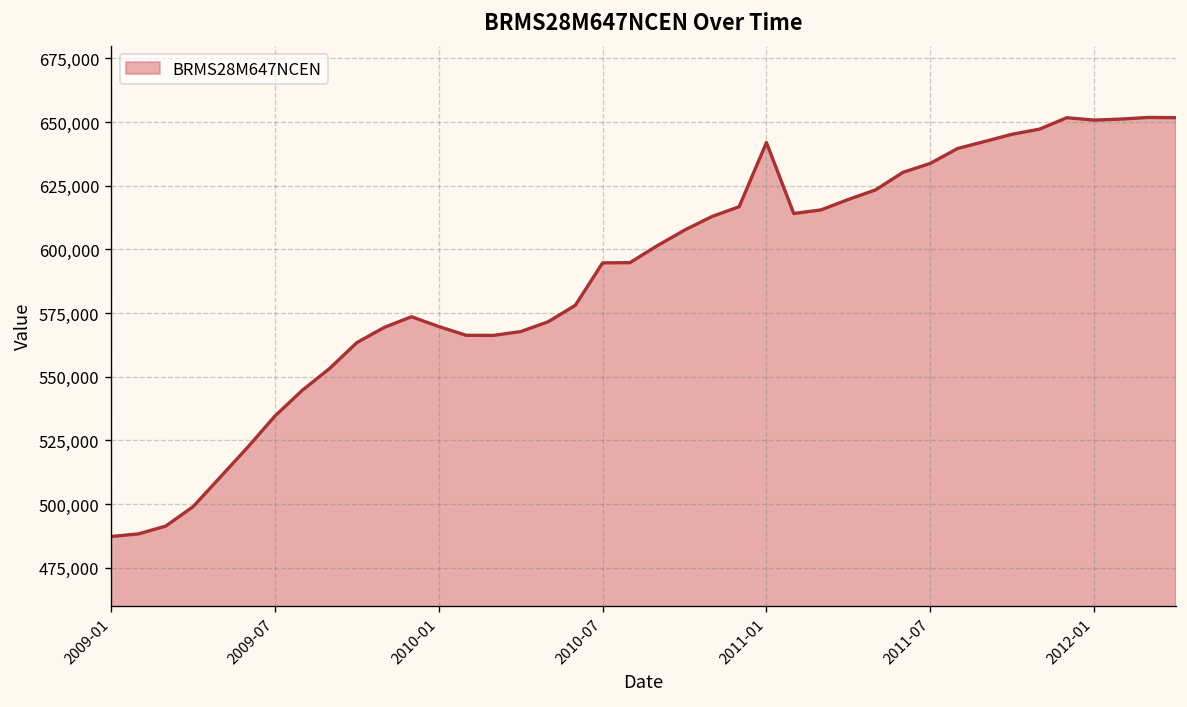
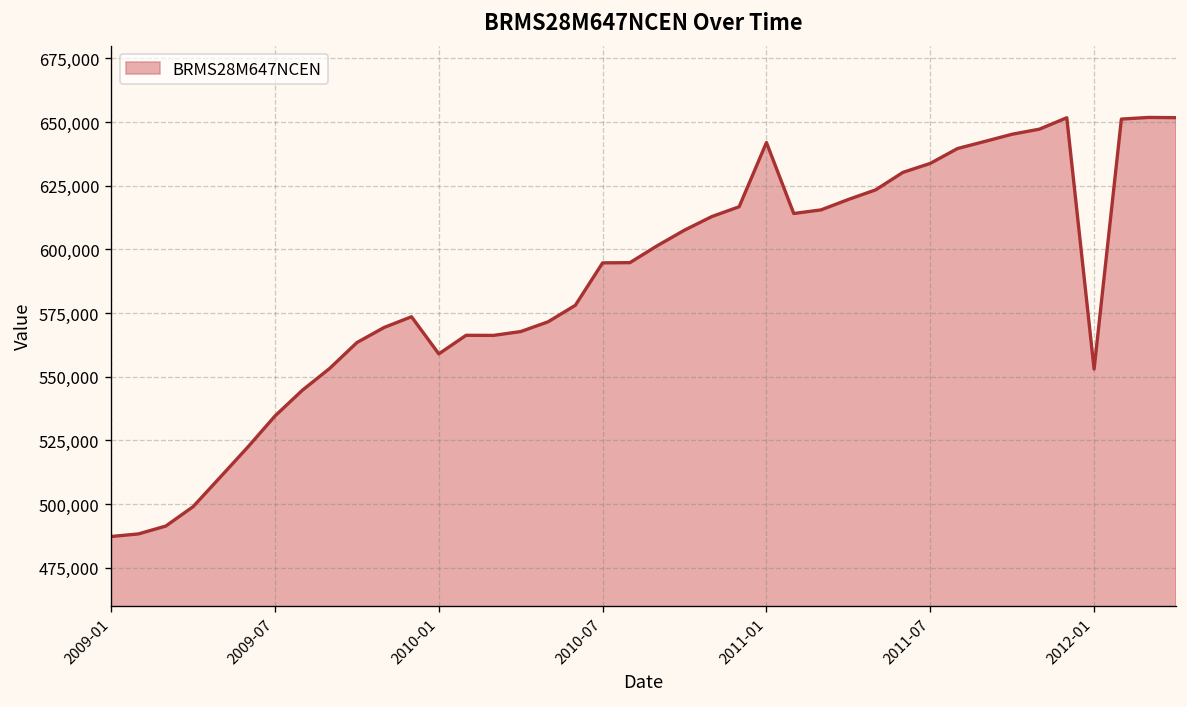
  {
    "2009-01": "487,000",
    "2009-07": "535,000",
-   "2010-01": "570,000",
+   "2010-01": "559,000",
    "2010-07": "595,000",
    "2011-01": "642,000",
    "2011-07": "634,000",
-   "2012-01": "651,000"
+   "2012-01": "553,000"
  }
